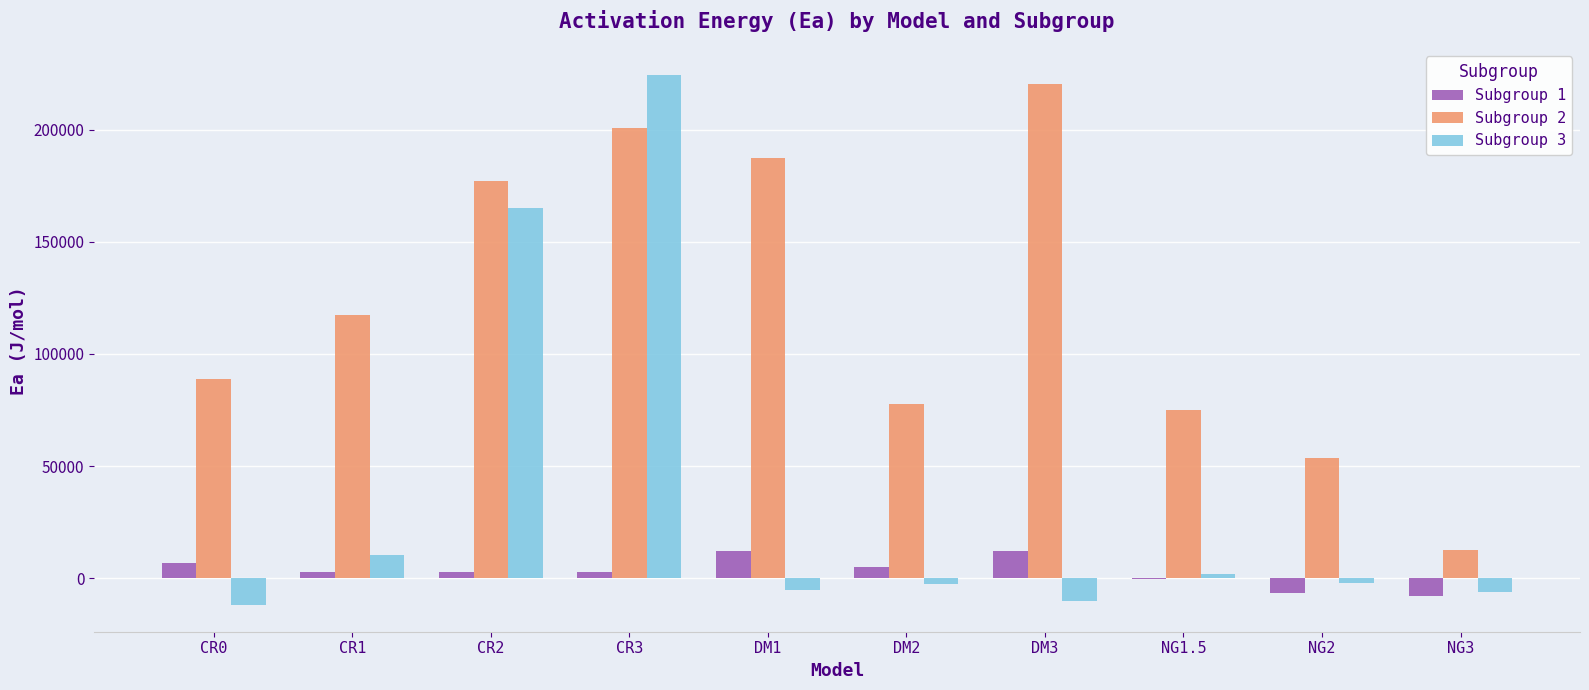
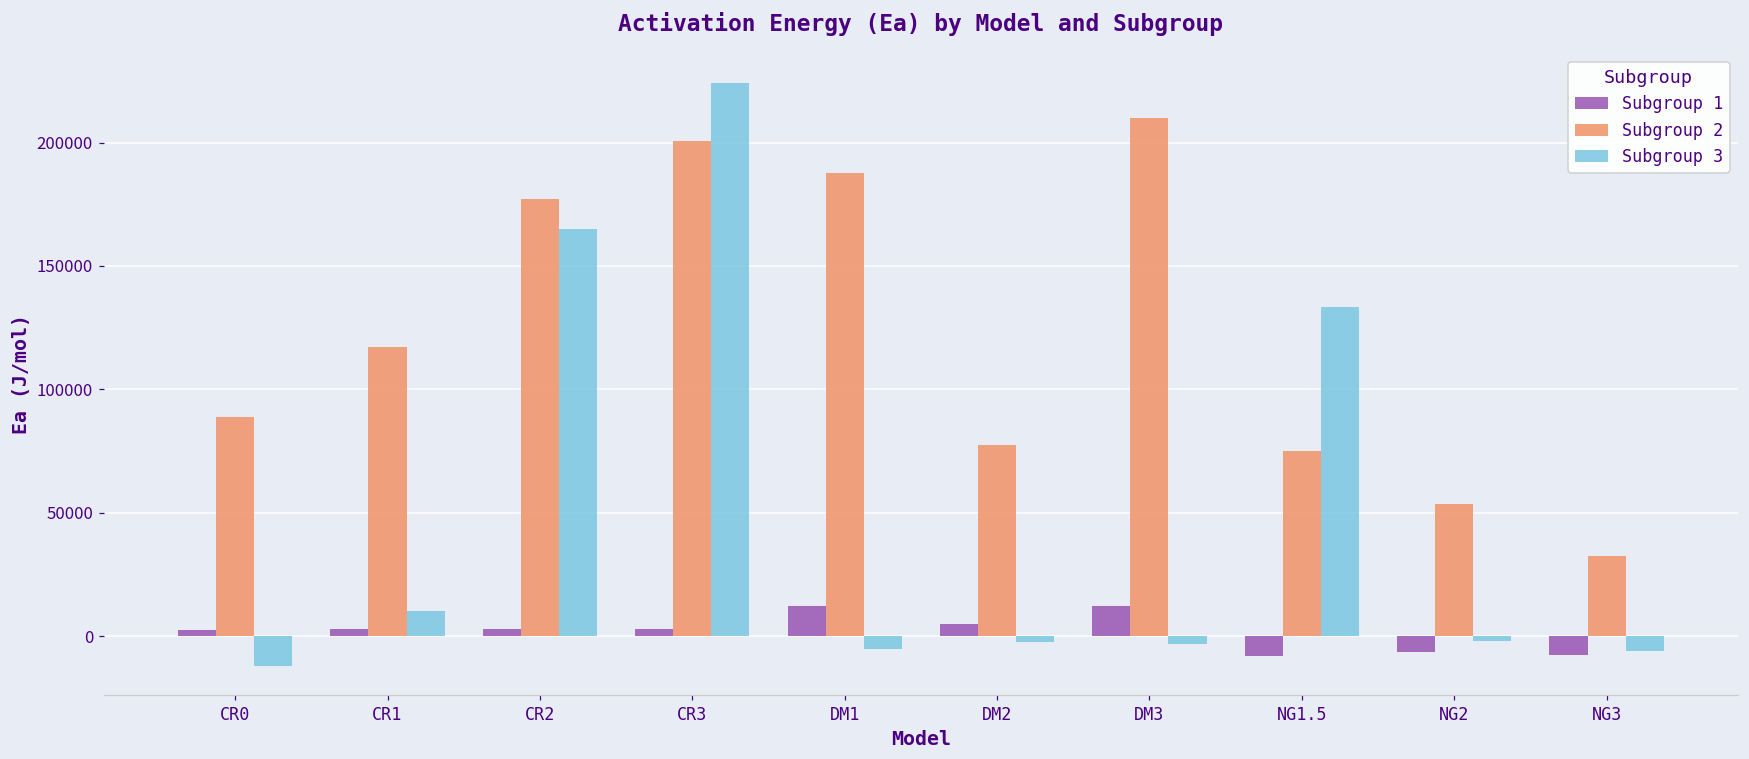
  {
    "Subgroup 1": {
-     "CR0": 7000,
+     "CR0": 3000,
      "CR1": 3000,
      "CR2": 3000,
      "CR3": 3000,
      "DM1": 12000,
      "DM2": 5000,
      "DM3": 12000,
-     "NG1.5": 0,
+     "NG1.5": -8000,
      "NG2": -6000,
      "NG3": -8000
    },
    "Subgroup 2": {
      "CR0": 89000,
      "CR1": 117000,
      "CR2": 177000,
      "CR3": 201000,
      "DM1": 188000,
      "DM2": 78000,
-     "DM3": 220000,
+     "DM3": 210000,
      "NG1.5": 75000,
      "NG2": 54000,
-     "NG3": 12000
+     "NG3": 33000
    },
    "Subgroup 3": {
      "CR0": -12000,
      "CR1": 10000,
      "CR2": 165000,
      "CR3": 224000,
      "DM1": -5000,
      "DM2": -3000,
-     "DM3": -10000,
-     "NG1.5": 2000,
+     "DM3": -3000,
+     "NG1.5": 133000,
      "NG2": -2000,
      "NG3": -6000
    }
  }
